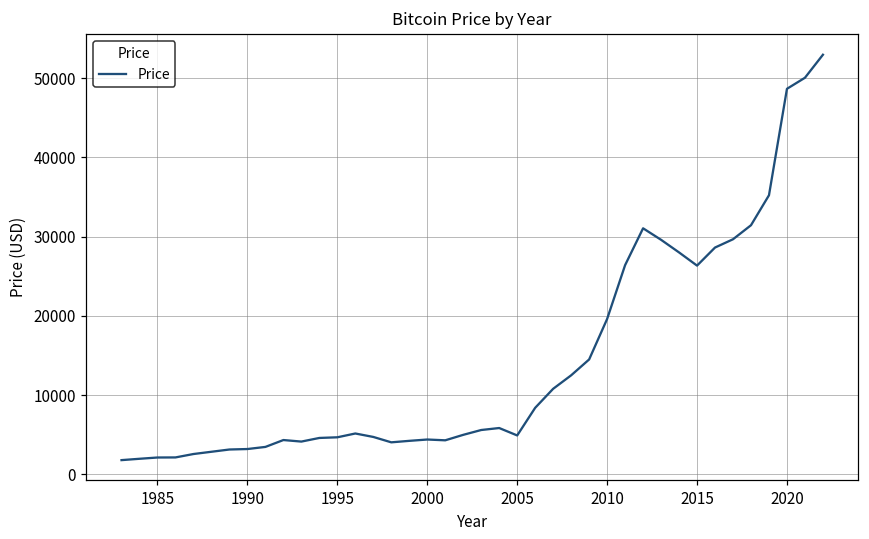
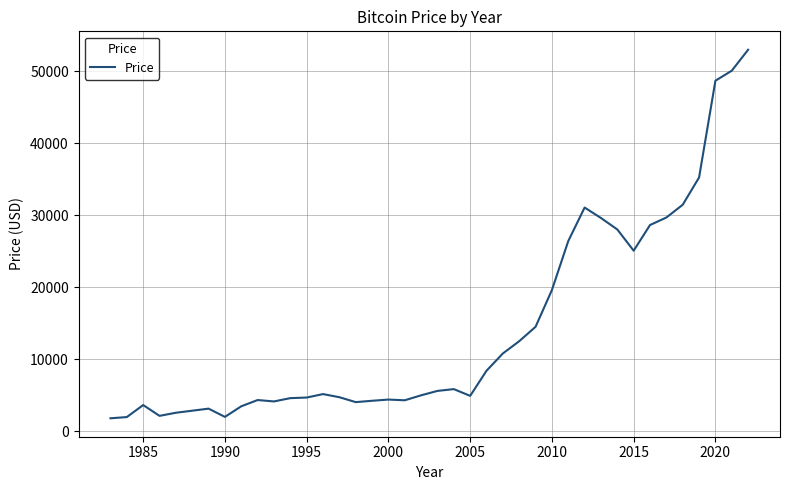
  {
-   "1985": 2000,
-   "1990": 3000,
+   "1985": 4000,
+   "1990": 2000,
    "1995": 5000,
    "2000": 4000,
    "2005": 5000,
    "2010": 20000,
-   "2015": 26000,
+   "2015": 25000,
    "2020": 49000
  }
